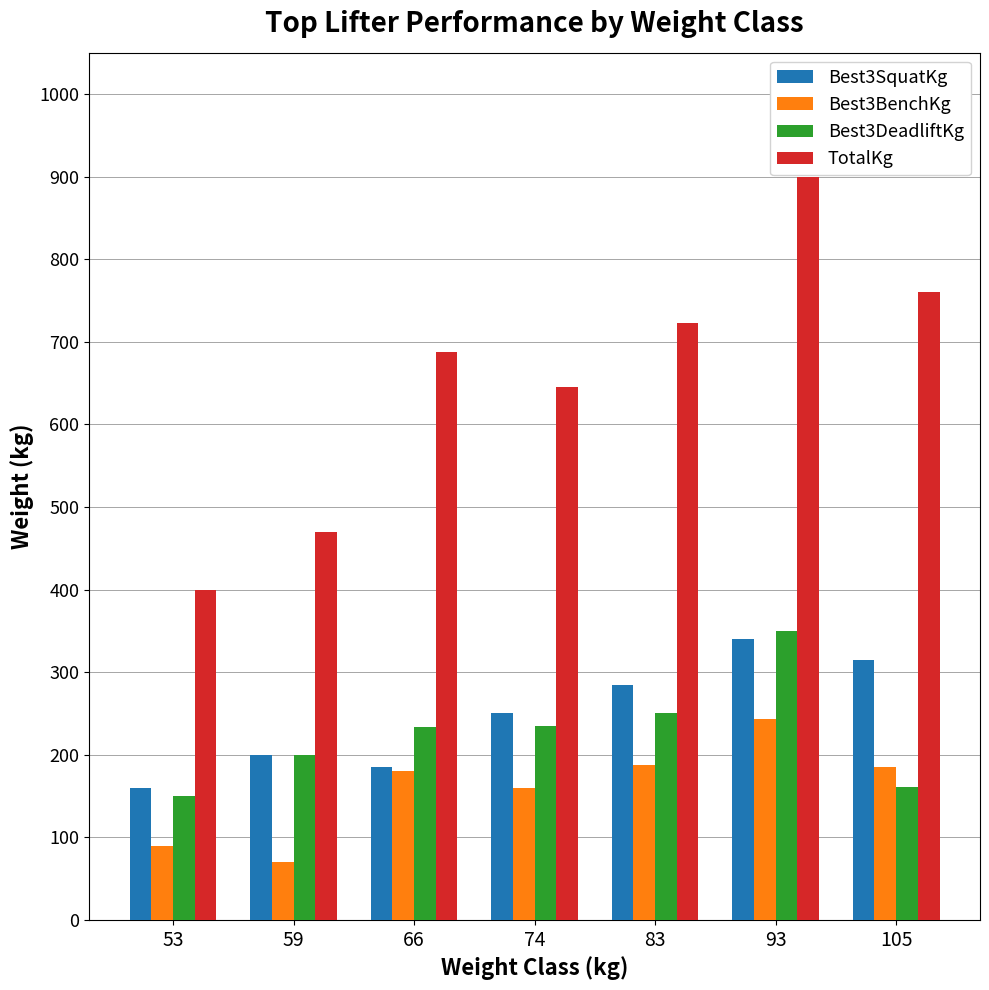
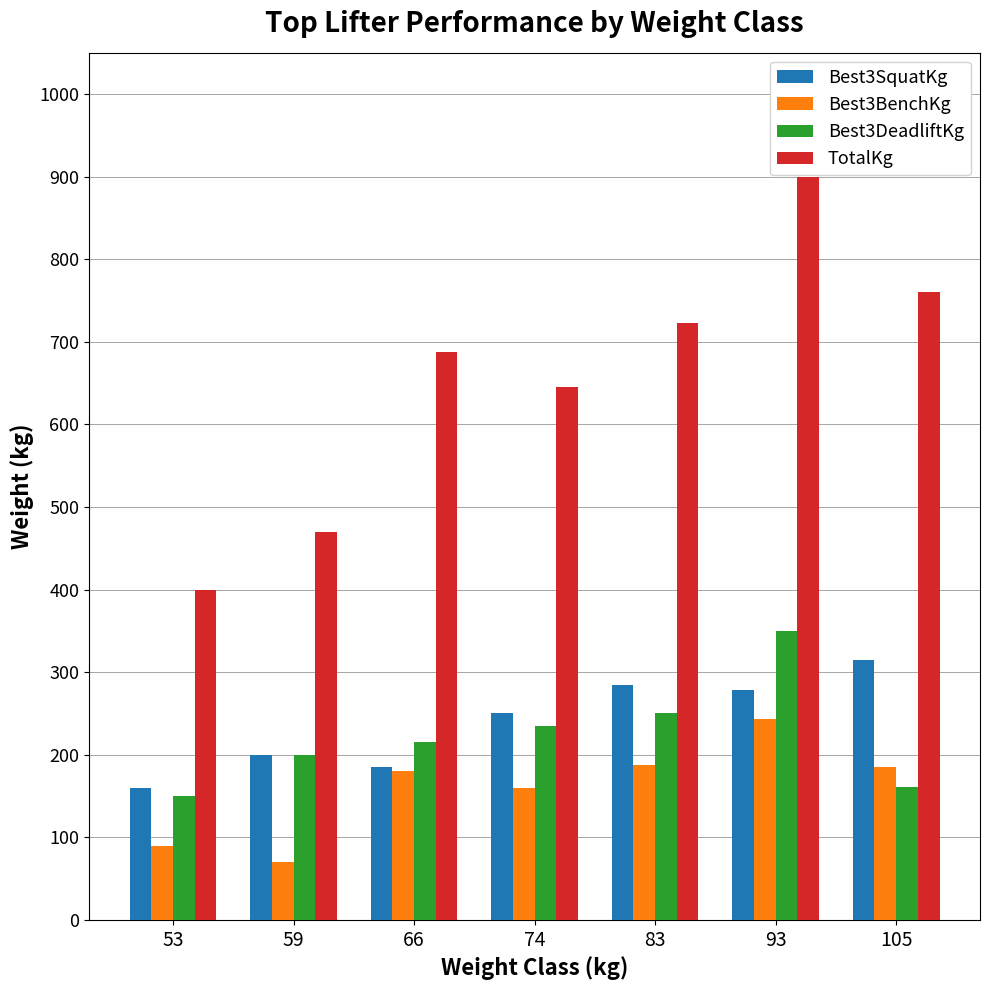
  {
    "Best3SquatKg": {
      "53": 160,
      "59": 200,
      "66": 180,
      "74": 250,
      "83": 290,
-     "93": 340,
+     "93": 280,
      "105": 320
    },
    "Best3BenchKg": {
      "53": 90,
      "59": 70,
      "66": 180,
      "74": 160,
      "83": 190,
      "93": 240,
      "105": 190
    },
    "Best3DeadliftKg": {
      "53": 150,
      "59": 200,
-     "66": 230,
+     "66": 220,
      "74": 240,
      "83": 250,
      "93": 350,
      "105": 160
    },
    "TotalKg": {
      "53": 400,
      "59": 470,
      "66": 690,
      "74": 650,
      "83": 720,
      "93": 900,
      "105": 760
    }
  }
